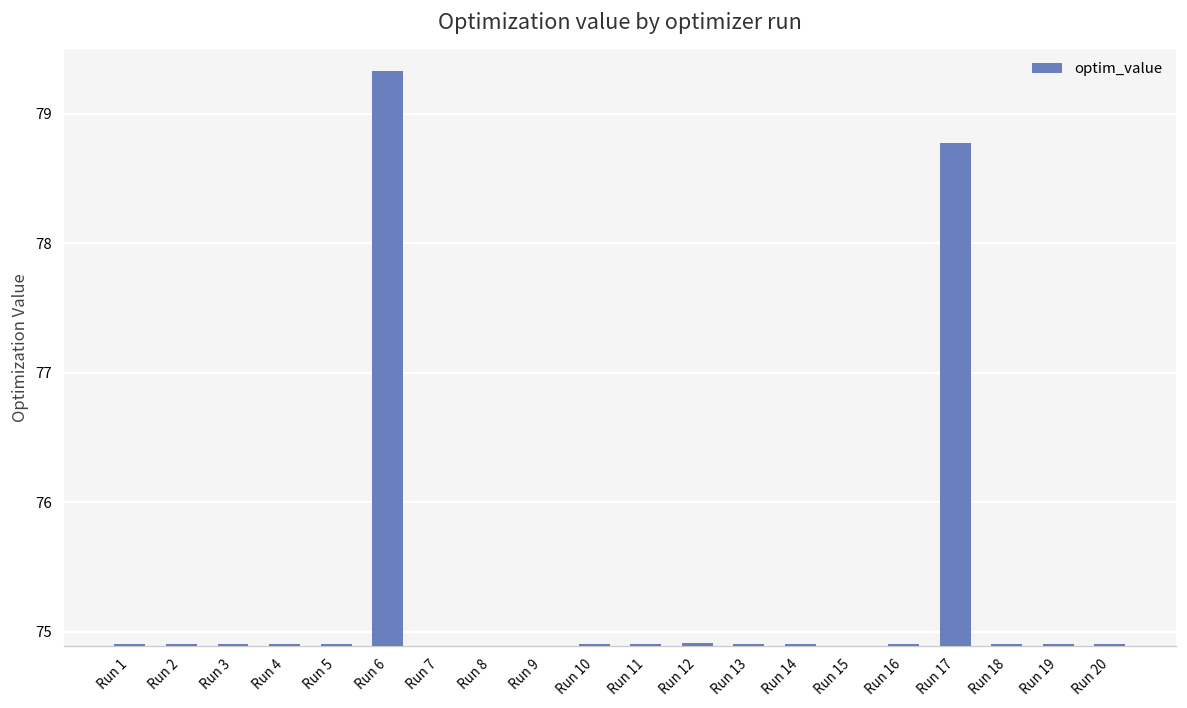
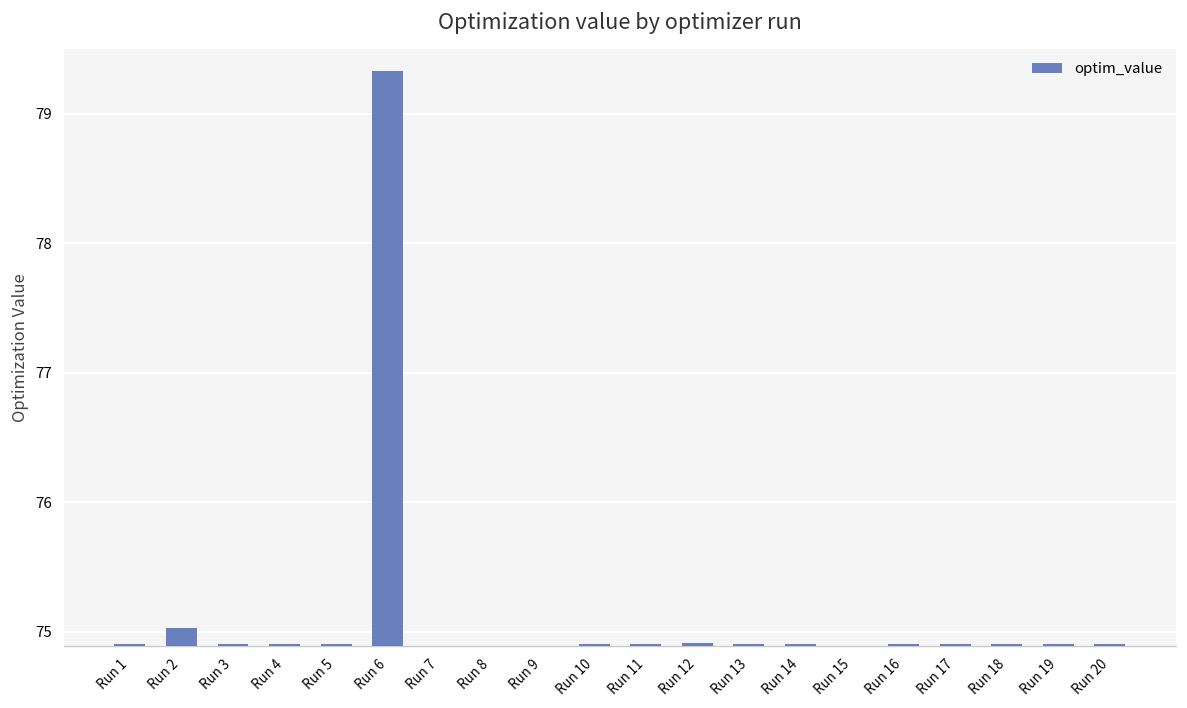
  {
    "Run 1": 74.91,
-   "Run 2": 74.90,
+   "Run 2": 75.03,
    "Run 3": 74.90,
    "Run 4": 74.90,
    "Run 5": 74.90,
    "Run 6": 79.33,
    "Run 10": 74.90,
    "Run 11": 74.90,
    "Run 12": 74.91,
    "Run 13": 74.90,
    "Run 14": 74.90,
    "Run 16": 74.90,
-   "Run 17": 78.77,
+   "Run 17": 74.90,
    "Run 18": 74.91,
    "Run 19": 74.91,
    "Run 20": 74.91
  }
